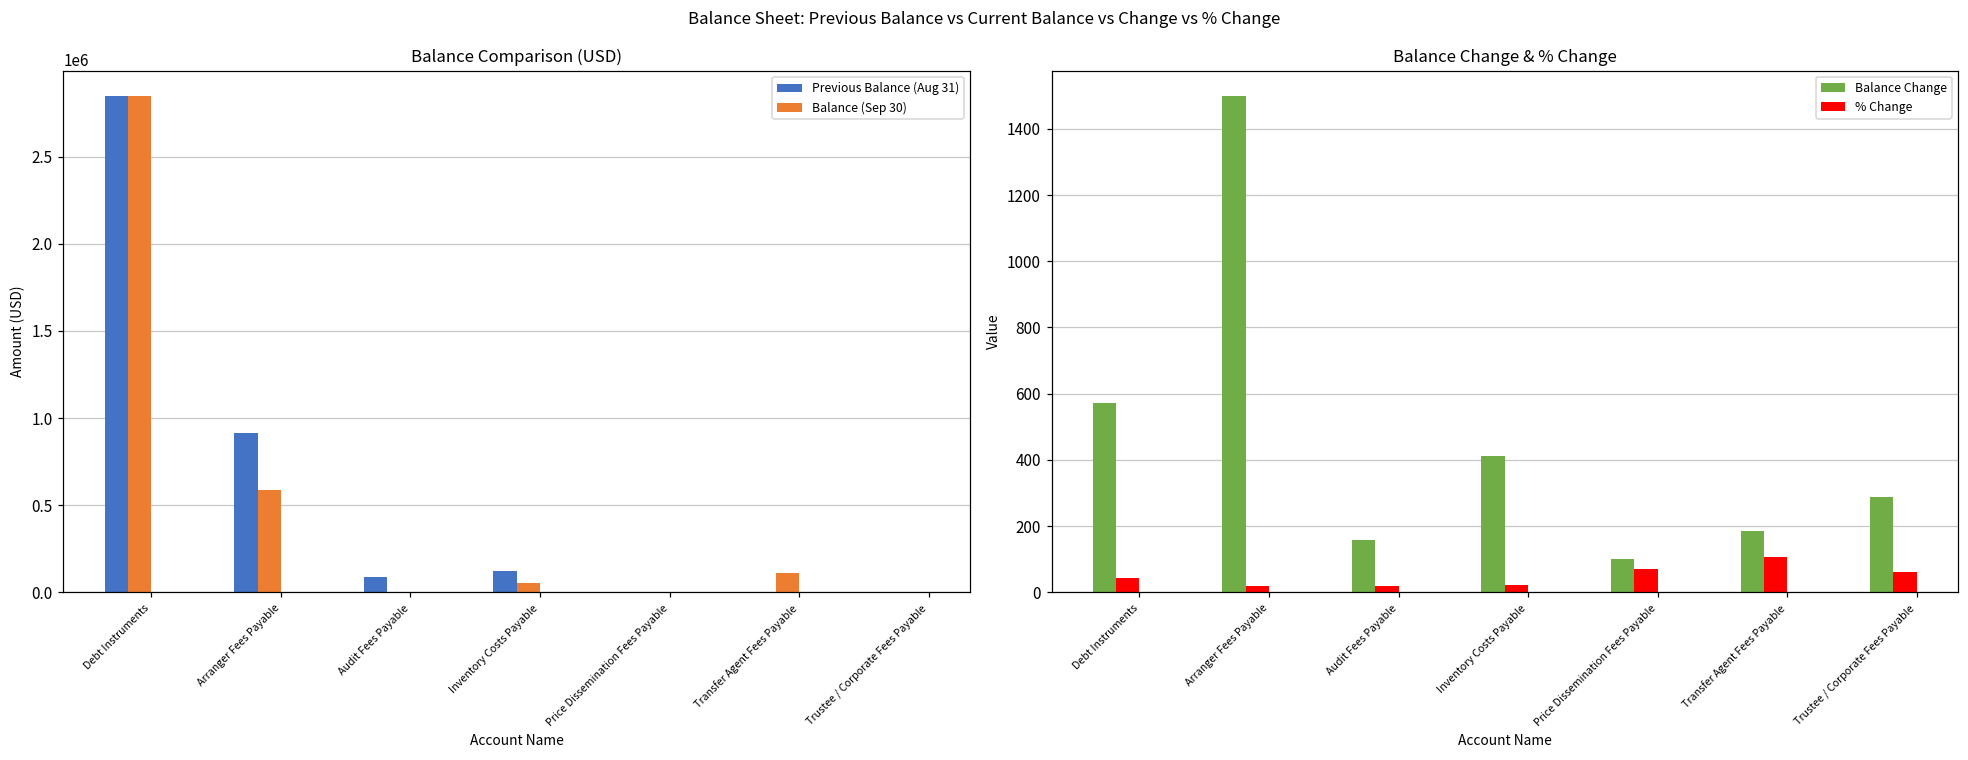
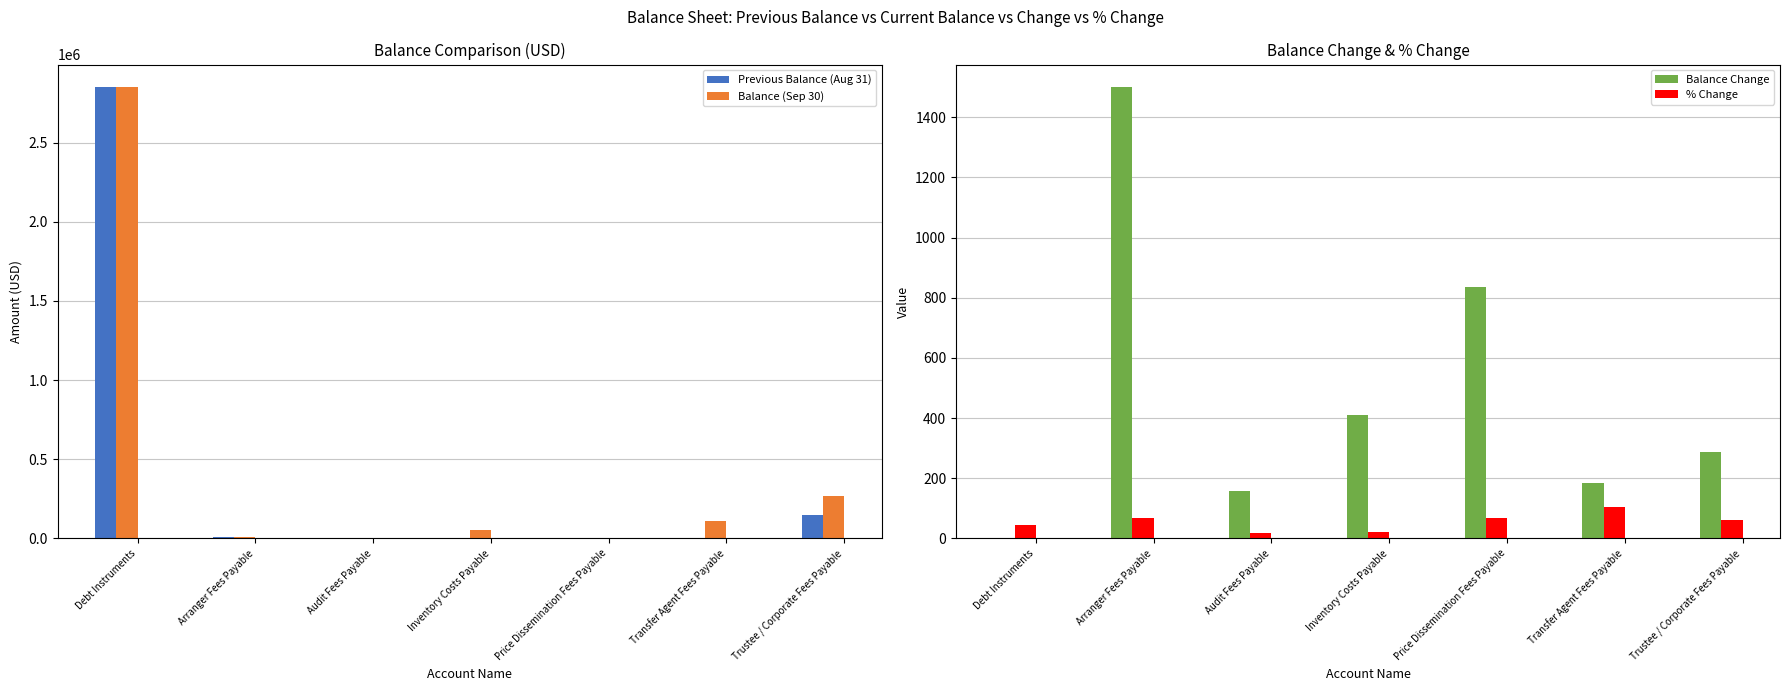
  {
    "Balance Comparison (USD)": {
      "Previous Balance (Aug 31)": {
        "Debt Instruments": 2850000,
-       "Arranger Fees Payable": 920000,
-       "Audit Fees Payable": 90000,
-       "Inventory Costs Payable": 120000,
-       "Trustee / Corporate Fees Payable": 0
+       "Arranger Fees Payable": 10000,
+       "Audit Fees Payable": 0,
+       "Inventory Costs Payable": 0,
+       "Trustee / Corporate Fees Payable": 150000
      },
      "Balance (Sep 30)": {
        "Debt Instruments": 2850000,
-       "Arranger Fees Payable": 590000,
+       "Arranger Fees Payable": 10000,
        "Inventory Costs Payable": 50000,
        "Transfer Agent Fees Payable": 110000,
-       "Trustee / Corporate Fees Payable": 0
+       "Trustee / Corporate Fees Payable": 270000
      }
    },
    "Balance Change & % Change": {
      "Balance Change": {
-       "Debt Instruments": 570,
+       "Debt Instruments": 0,
        "Arranger Fees Payable": 1500,
        "Audit Fees Payable": 160,
        "Inventory Costs Payable": 410,
-       "Price Dissemination Fees Payable": 100,
+       "Price Dissemination Fees Payable": 840,
        "Transfer Agent Fees Payable": 180,
        "Trustee / Corporate Fees Payable": 290
      },
      "% Change": {
        "Debt Instruments": 40,
-       "Arranger Fees Payable": 20,
+       "Arranger Fees Payable": 70,
        "Audit Fees Payable": 20,
        "Inventory Costs Payable": 20,
        "Price Dissemination Fees Payable": 70,
        "Transfer Agent Fees Payable": 110,
        "Trustee / Corporate Fees Payable": 60
      }
    }
  }
